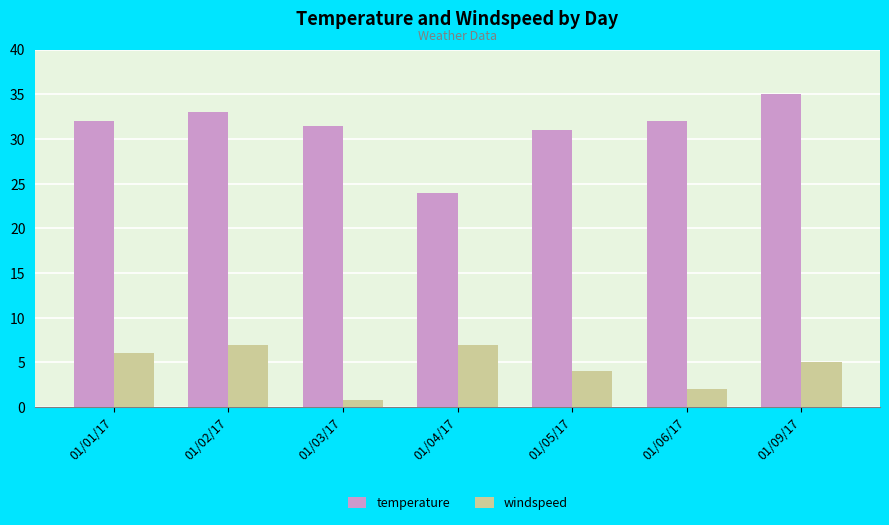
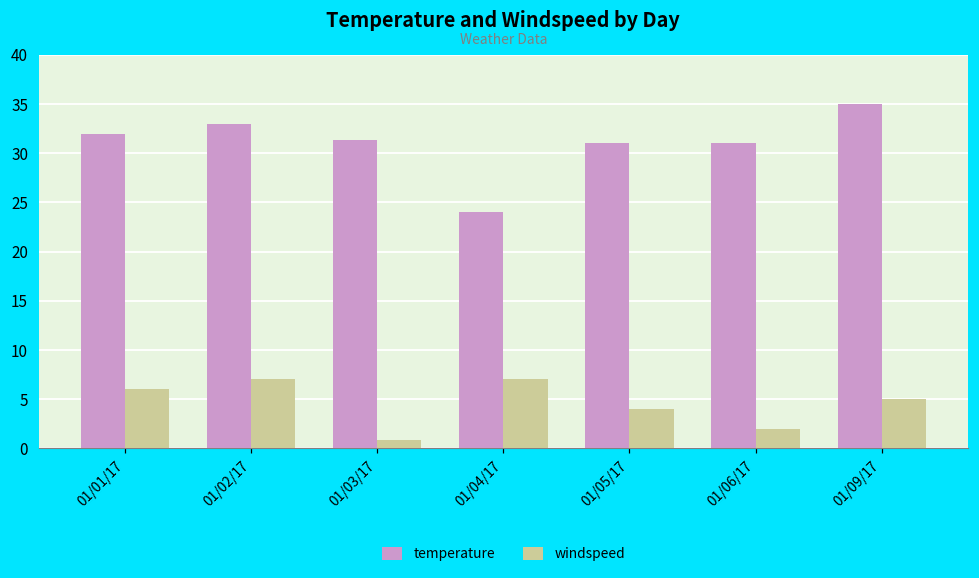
  {
    "temperature": {
      "01/01/17": 32,
      "01/02/17": 33,
      "01/03/17": 31,
      "01/04/17": 24,
      "01/05/17": 31,
-     "01/06/17": 32,
+     "01/06/17": 31,
      "01/09/17": 35
    },
    "windspeed": {
      "01/01/17": 6,
      "01/02/17": 7,
      "01/03/17": 1,
      "01/04/17": 7,
      "01/05/17": 4,
      "01/06/17": 2,
      "01/09/17": 5
    }
  }
